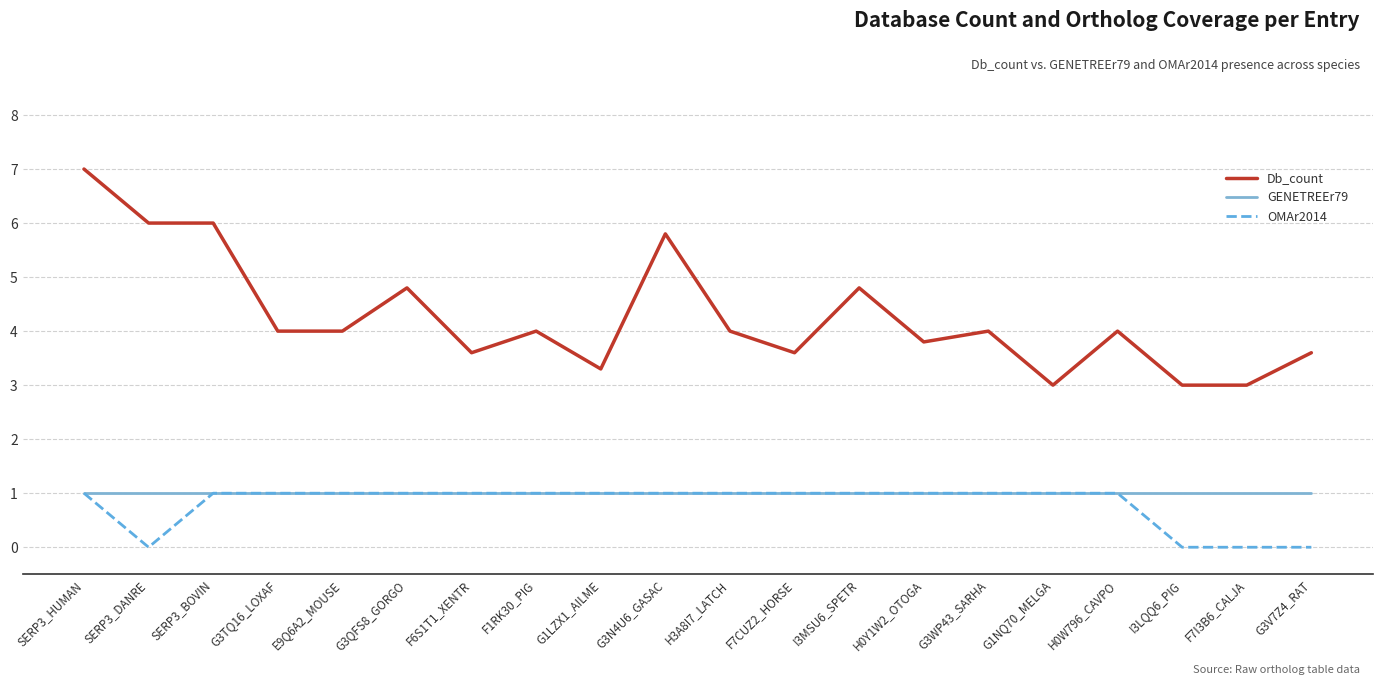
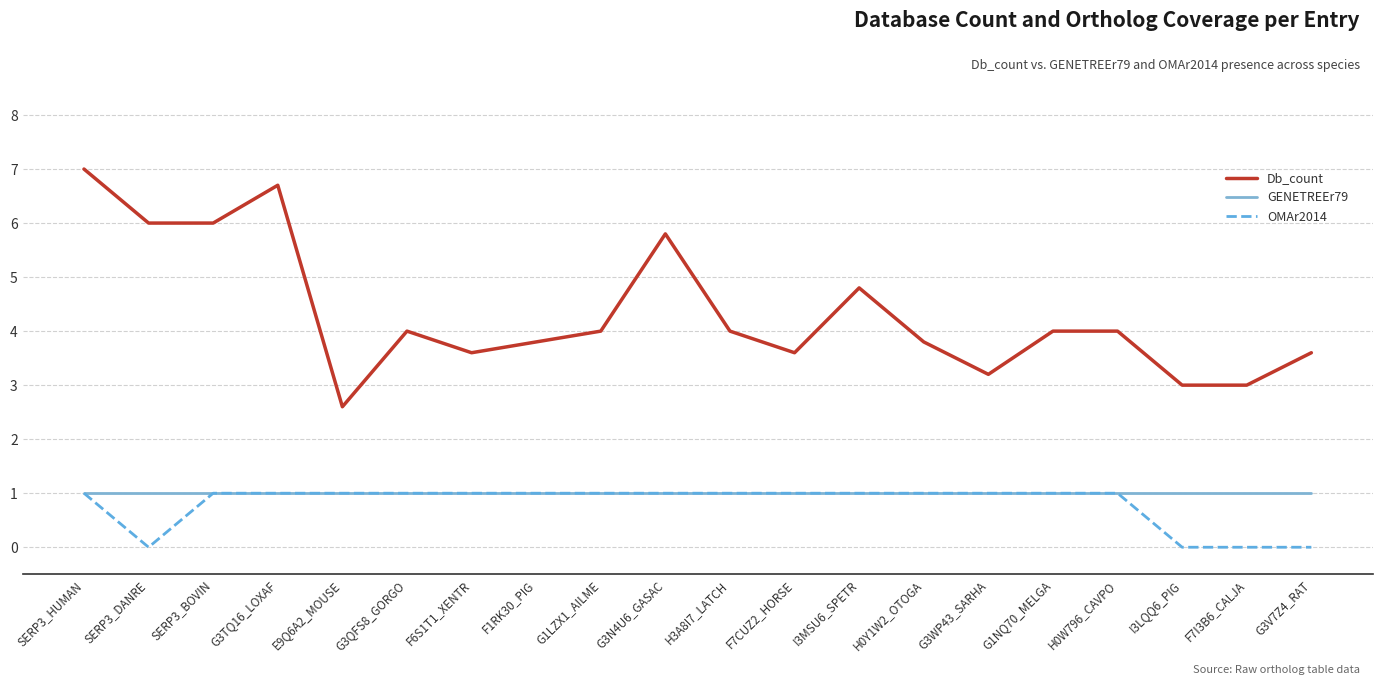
  {
    "Db_count": {
      "SERP3_HUMAN": 7.0,
      "SERP3_DANRE": 6.0,
      "SERP3_BOVIN": 6.0,
-     "G3TQ16_LOXAF": 4.0,
-     "E9Q6A2_MOUSE": 4.0,
-     "G3QFS8_GORGO": 4.8,
+     "G3TQ16_LOXAF": 6.7,
+     "E9Q6A2_MOUSE": 2.6,
+     "G3QFS8_GORGO": 4.0,
      "F6S1T1_XENTR": 3.6,
-     "F1RK30_PIG": 4.0,
-     "G1LZX1_AILME": 3.3,
+     "F1RK30_PIG": 3.8,
+     "G1LZX1_AILME": 4.0,
      "G3N4U6_GASAC": 5.8,
      "H3A8I7_LATCH": 4.0,
      "F7CUZ2_HORSE": 3.6,
      "I3MSU6_SPETR": 4.8,
      "H0Y1W2_OTOGA": 3.8,
-     "G3WP43_SARHA": 4.0,
-     "G1NQ70_MELGA": 3,
+     "G3WP43_SARHA": 3.2,
+     "G1NQ70_MELGA": 4,
      "H0W796_CAVPO": 4.0,
      "I3LQQ6_PIG": 3.0,
      "F7I3B6_CALJA": 3.0,
      "G3V7Z4_RAT": 3.6
    }
  }
